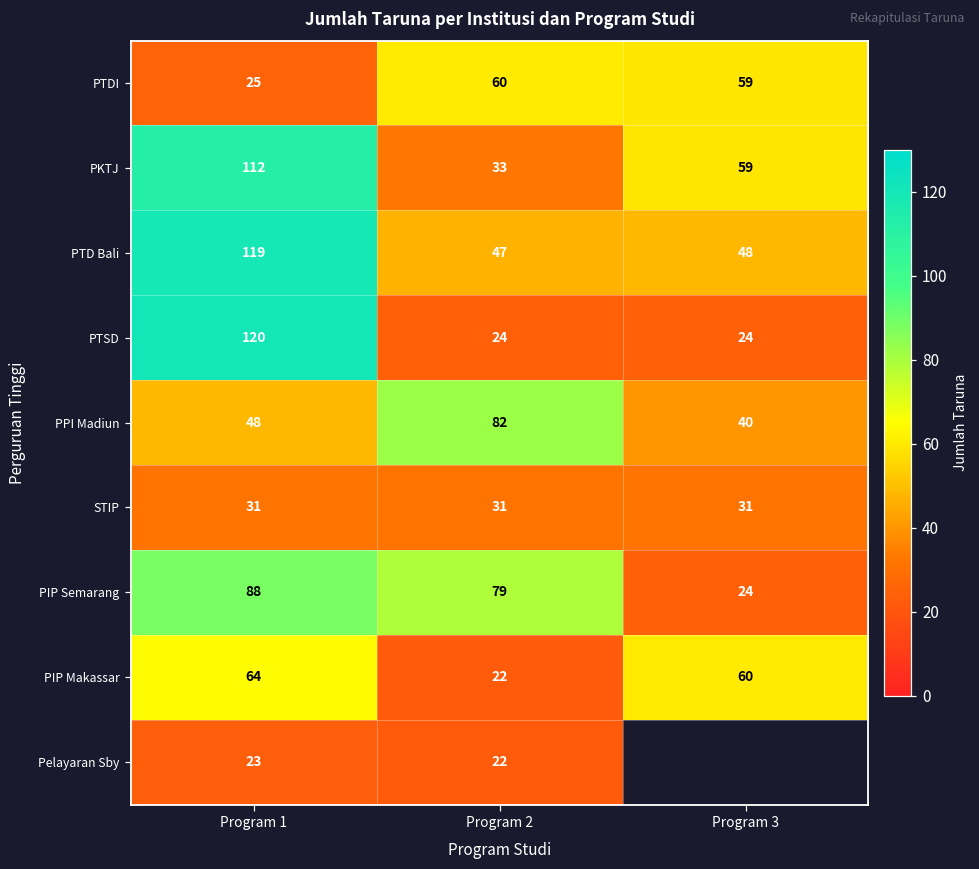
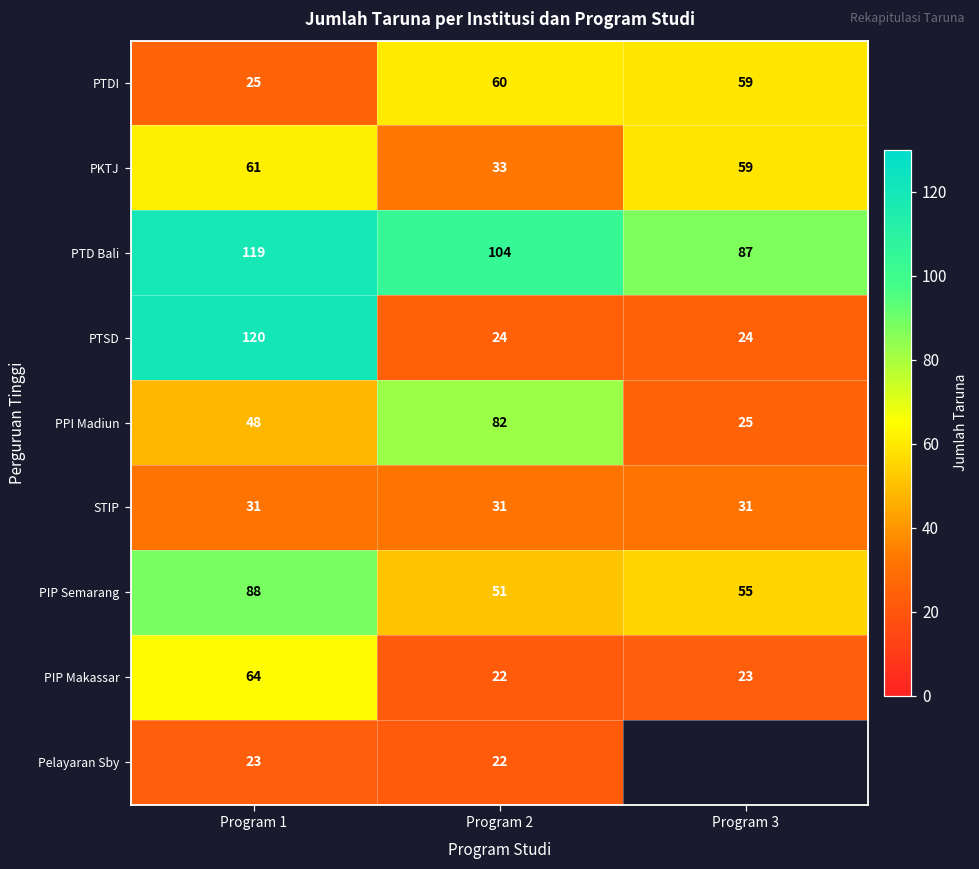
  {
    "PTDI": {
      "Program 1": 25,
      "Program 2": 60,
      "Program 3": 59
    },
    "PKTJ": {
-     "Program 1": 112,
+     "Program 1": 61,
      "Program 2": 33,
      "Program 3": 59
    },
    "PTD Bali": {
      "Program 1": 119,
-     "Program 2": 47,
-     "Program 3": 48
+     "Program 2": 104,
+     "Program 3": 87
    },
    "PTSD": {
      "Program 1": 120,
      "Program 2": 24,
      "Program 3": 24
    },
    "PPI Madiun": {
      "Program 1": 48,
      "Program 2": 82,
-     "Program 3": 40
+     "Program 3": 25
    },
    "STIP": {
      "Program 1": 31,
      "Program 2": 31,
      "Program 3": 31
    },
    "PIP Semarang": {
      "Program 1": 88,
-     "Program 2": 79,
-     "Program 3": 24
+     "Program 2": 51,
+     "Program 3": 55
    },
    "PIP Makassar": {
      "Program 1": 64,
      "Program 2": 22,
-     "Program 3": 60
+     "Program 3": 23
    },
    "Pelayaran Sby": {
      "Program 1": 23,
      "Program 2": 22
    }
  }
